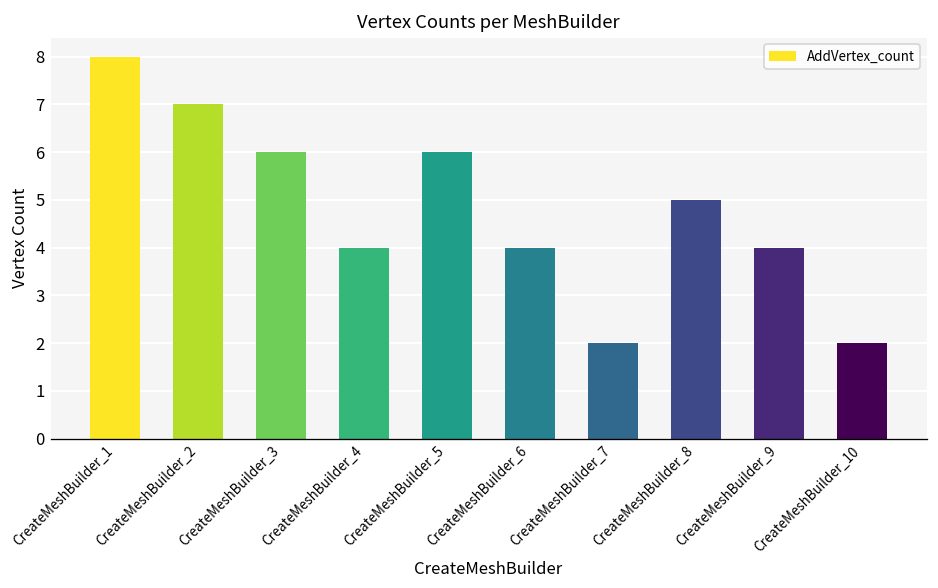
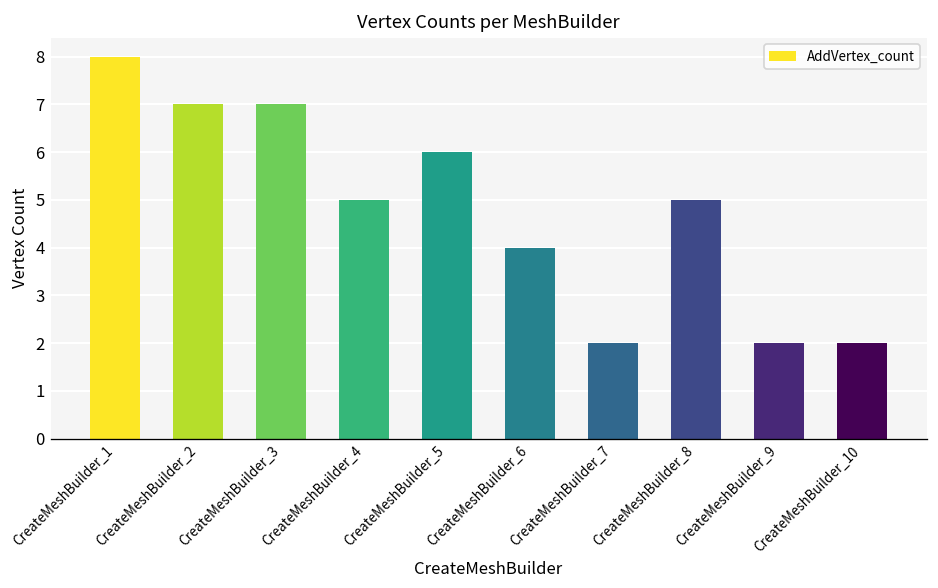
  {
    "CreateMeshBuilder_1": 8,
    "CreateMeshBuilder_2": 7,
-   "CreateMeshBuilder_3": 6,
-   "CreateMeshBuilder_4": 4,
+   "CreateMeshBuilder_3": 7,
+   "CreateMeshBuilder_4": 5,
    "CreateMeshBuilder_5": 6,
    "CreateMeshBuilder_6": 4,
    "CreateMeshBuilder_7": 2,
    "CreateMeshBuilder_8": 5,
-   "CreateMeshBuilder_9": 4,
+   "CreateMeshBuilder_9": 2,
    "CreateMeshBuilder_10": 2
  }
